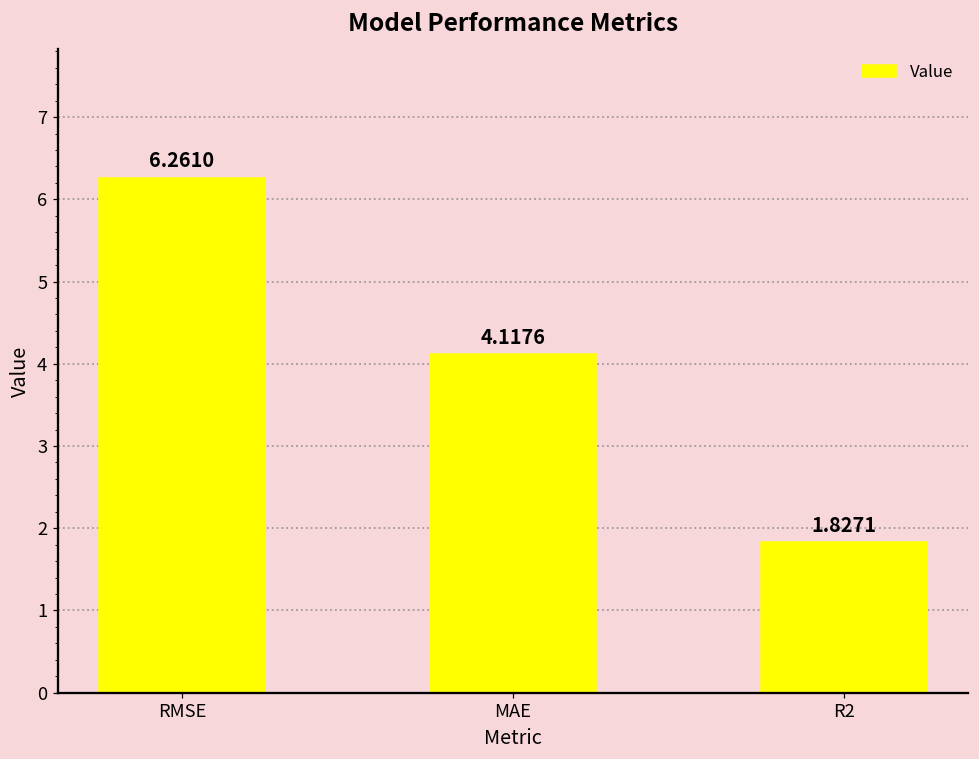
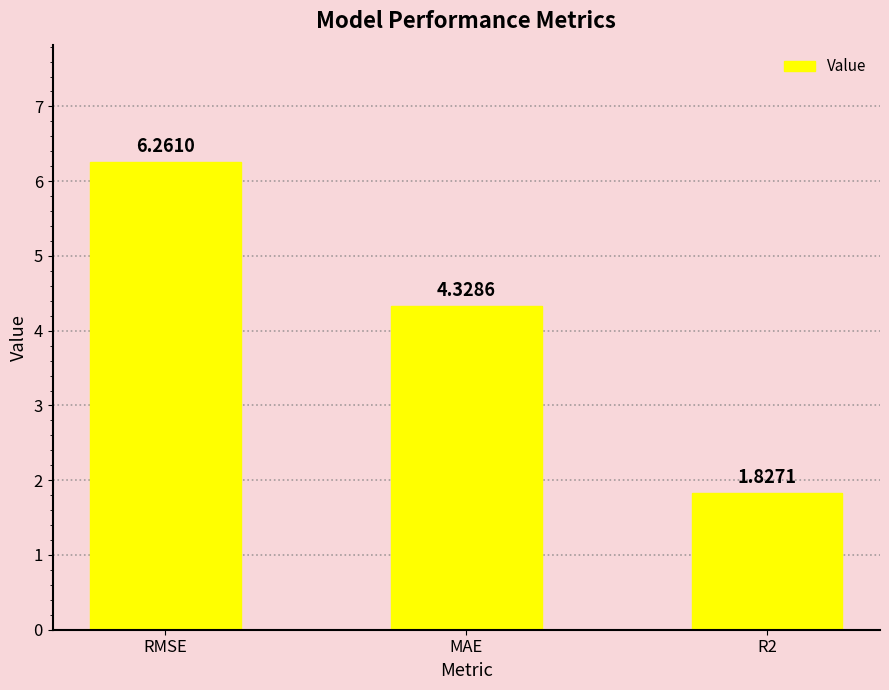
  {
    "RMSE": 6.2610,
-   "MAE": 4.1176,
+   "MAE": 4.3286,
    "R2": 1.8271
  }
